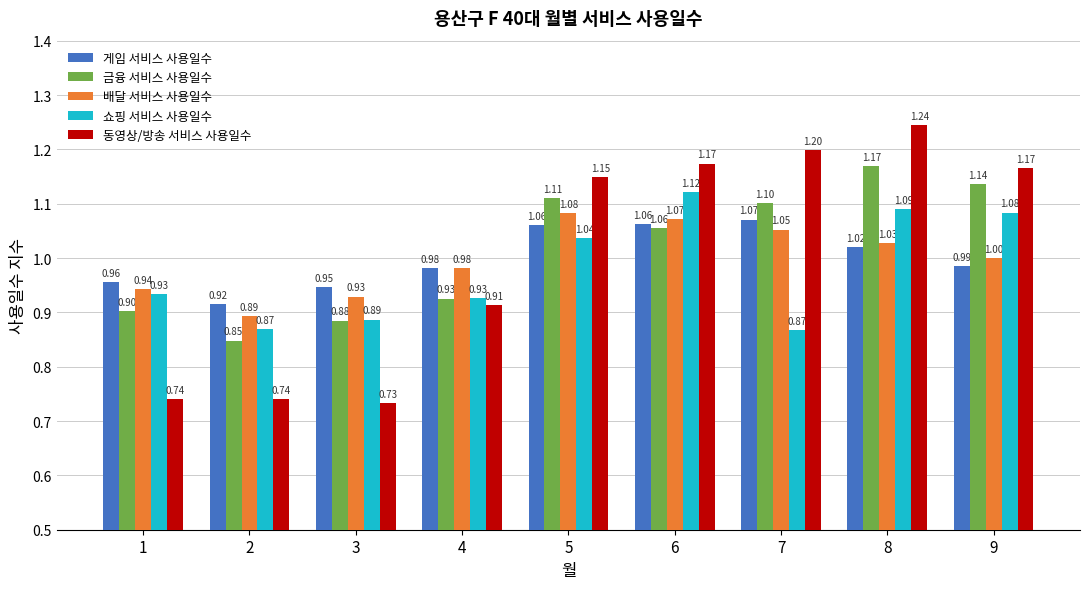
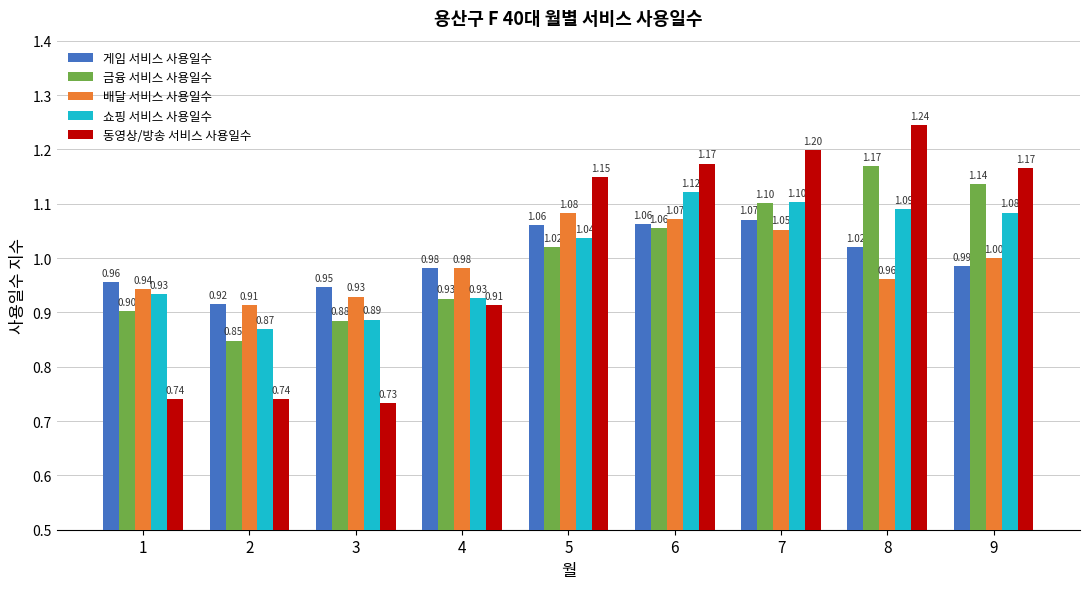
  {
    "게임 서비스 사용일수": {
      "1": 0.96,
      "2": 0.92,
      "3": 0.95,
      "4": 0.98,
      "5": 1.06,
      "6": 1.06,
      "7": 1.07,
      "8": 1.02,
      "9": 0.99
    },
    "금융 서비스 사용일수": {
      "1": 0.90,
      "2": 0.85,
      "3": 0.88,
      "4": 0.93,
-     "5": 1.11,
+     "5": 1.02,
      "6": 1.06,
      "7": 1.10,
      "8": 1.17,
      "9": 1.14
    },
    "배달 서비스 사용일수": {
      "1": 0.94,
-     "2": 0.89,
+     "2": 0.91,
      "3": 0.93,
      "4": 0.98,
      "5": 1.08,
      "6": 1.07,
      "7": 1.05,
-     "8": 1.03,
+     "8": 0.96,
      "9": 1.00
    },
    "쇼핑 서비스 사용일수": {
      "1": 0.93,
      "2": 0.87,
      "3": 0.89,
      "4": 0.93,
      "5": 1.04,
      "6": 1.12,
-     "7": 0.87,
+     "7": 1.10,
      "8": 1.09,
      "9": 1.08
    },
    "동영상/방송 서비스 사용일수": {
      "1": 0.74,
      "2": 0.74,
      "3": 0.73,
      "4": 0.91,
      "5": 1.15,
      "6": 1.17,
      "7": 1.20,
      "8": 1.24,
      "9": 1.17
    }
  }
